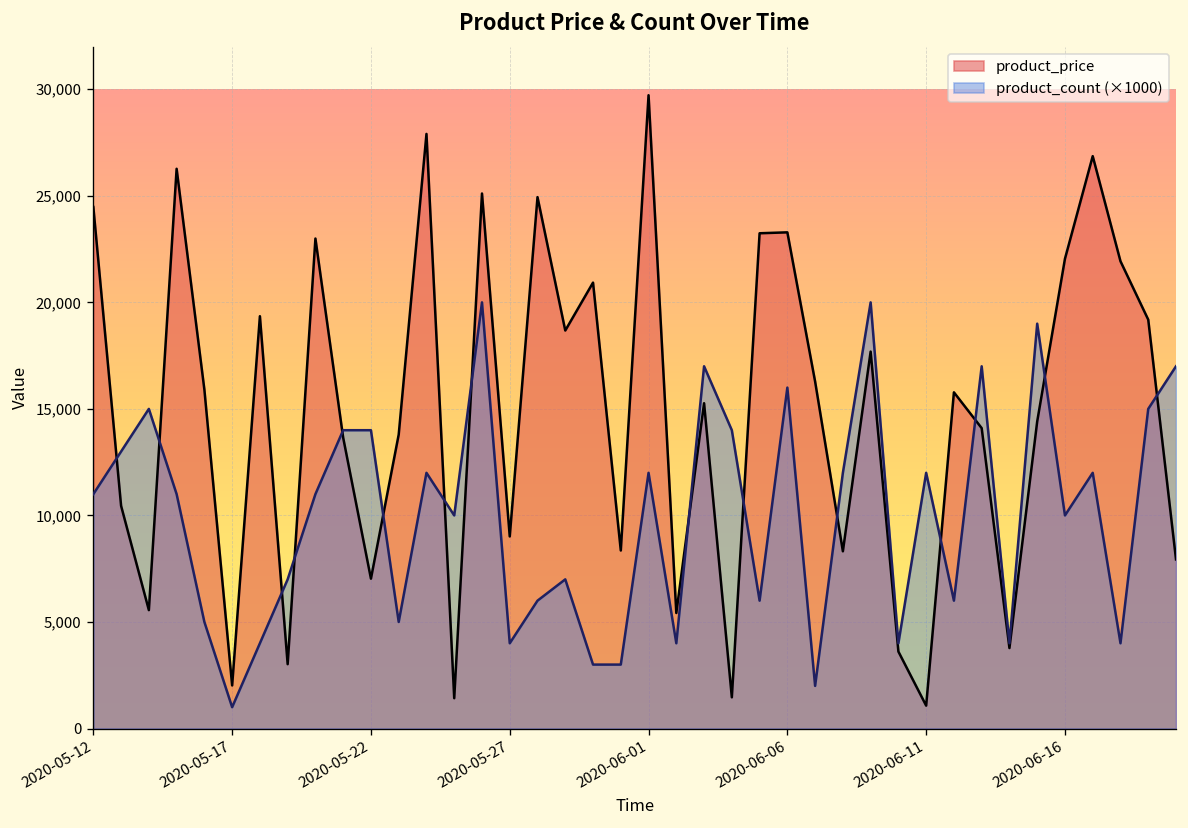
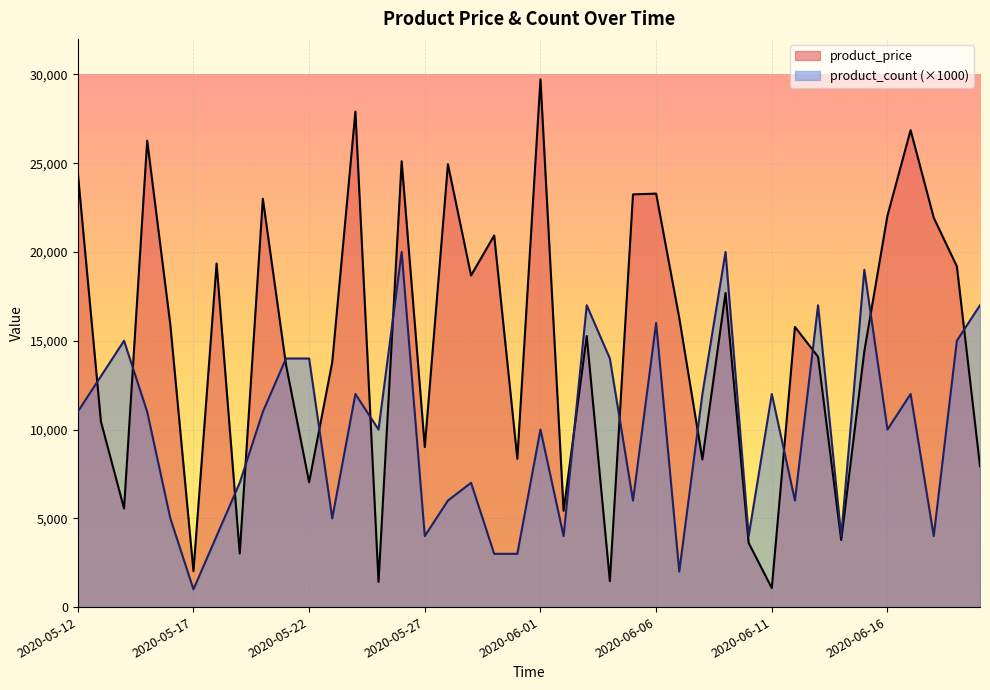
  {
    "product_price": {
      "2020-05-12": "24,500",
      "2020-05-17": "2,000",
      "2020-05-22": "7,000",
      "2020-05-27": "9,000",
      "2020-06-01": "29,700",
      "2020-06-06": "23,300",
      "2020-06-11": "1,100",
      "2020-06-16": "22,000"
    },
    "product_count (×1000)": {
      "2020-05-12": "11,000",
      "2020-05-17": "1,000",
      "2020-05-22": "14,000",
      "2020-05-27": "4,000",
-     "2020-06-01": "12,000",
+     "2020-06-01": "10,000",
      "2020-06-06": "16,000",
      "2020-06-11": "12,000",
      "2020-06-16": "10,000"
    }
  }
